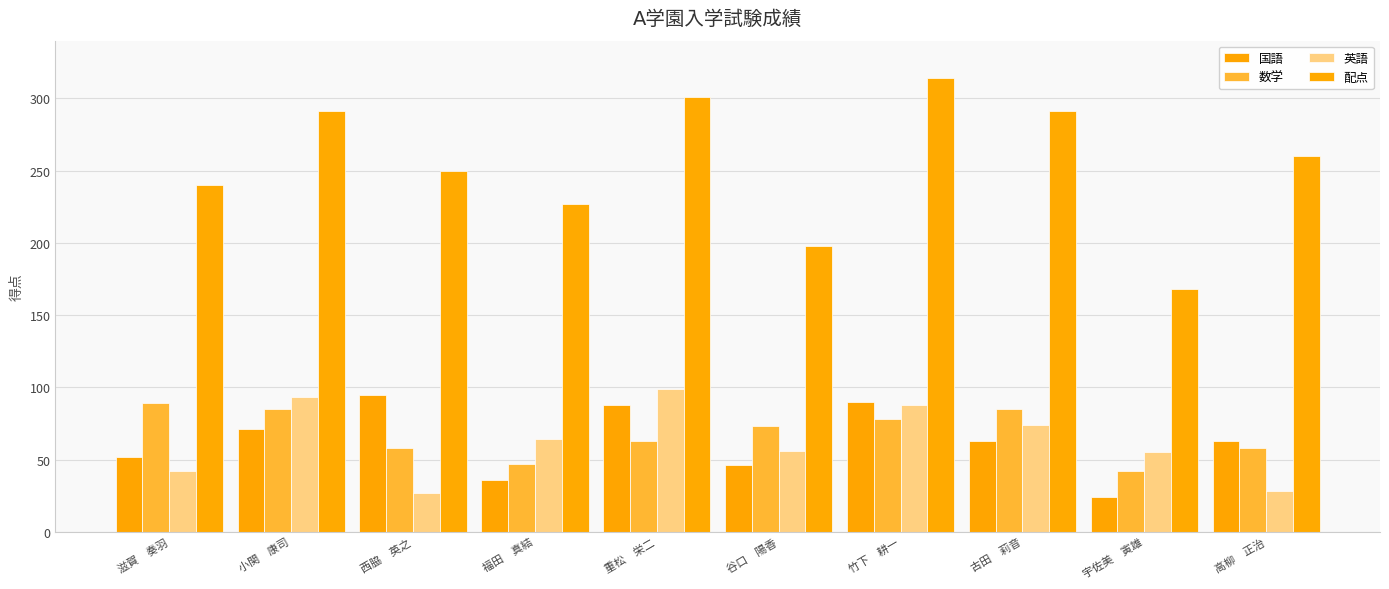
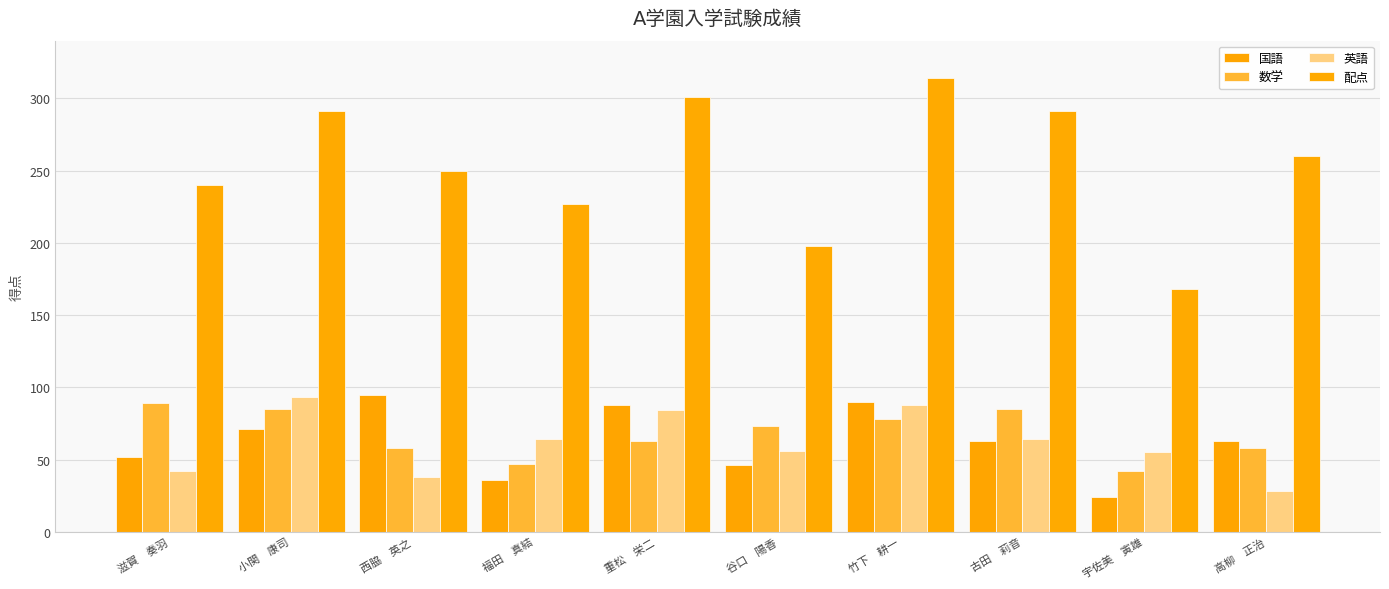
  {
    "英語": {
      "滋賀 奏羽": 42,
      "小関 康司": 93,
-     "西脇 英之": 27,
+     "西脇 英之": 38,
      "福田 真結": 64,
-     "重松 栄二": 99,
+     "重松 栄二": 84,
      "谷口 陽香": 56,
      "竹下 耕一": 88,
-     "古田 莉音": 74,
+     "古田 莉音": 64,
      "宇佐美 寅雄": 55,
      "高柳 正治": 28
    }
  }
